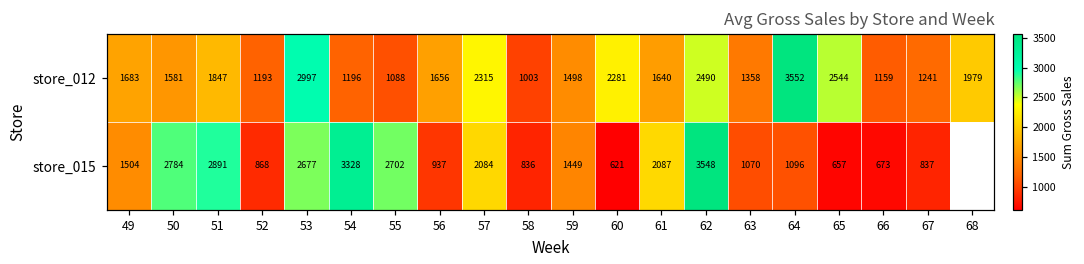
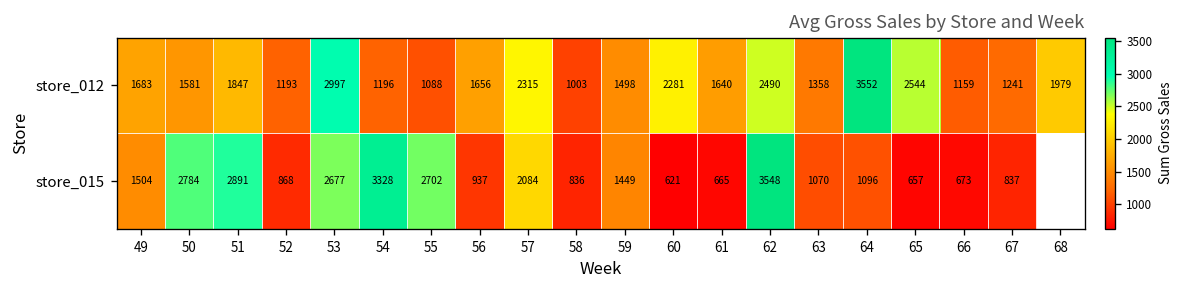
  {
    "store_012": {
      "49": 1683,
      "50": 1581,
      "51": 1847,
      "52": 1193,
      "53": 2997,
      "54": 1196,
      "55": 1088,
      "56": 1656,
      "57": 2315,
      "58": 1003,
      "59": 1498,
      "60": 2281,
      "61": 1640,
      "62": 2490,
      "63": 1358,
      "64": 3552,
      "65": 2544,
      "66": 1159,
      "67": 1241,
      "68": 1979
    },
    "store_015": {
      "49": 1504,
      "50": 2784,
      "51": 2891,
      "52": 868,
      "53": 2677,
      "54": 3328,
      "55": 2702,
      "56": 937,
      "57": 2084,
      "58": 836,
      "59": 1449,
      "60": 621,
-     "61": 2087,
+     "61": 665,
      "62": 3548,
      "63": 1070,
      "64": 1096,
      "65": 657,
      "66": 673,
      "67": 837
    }
  }
